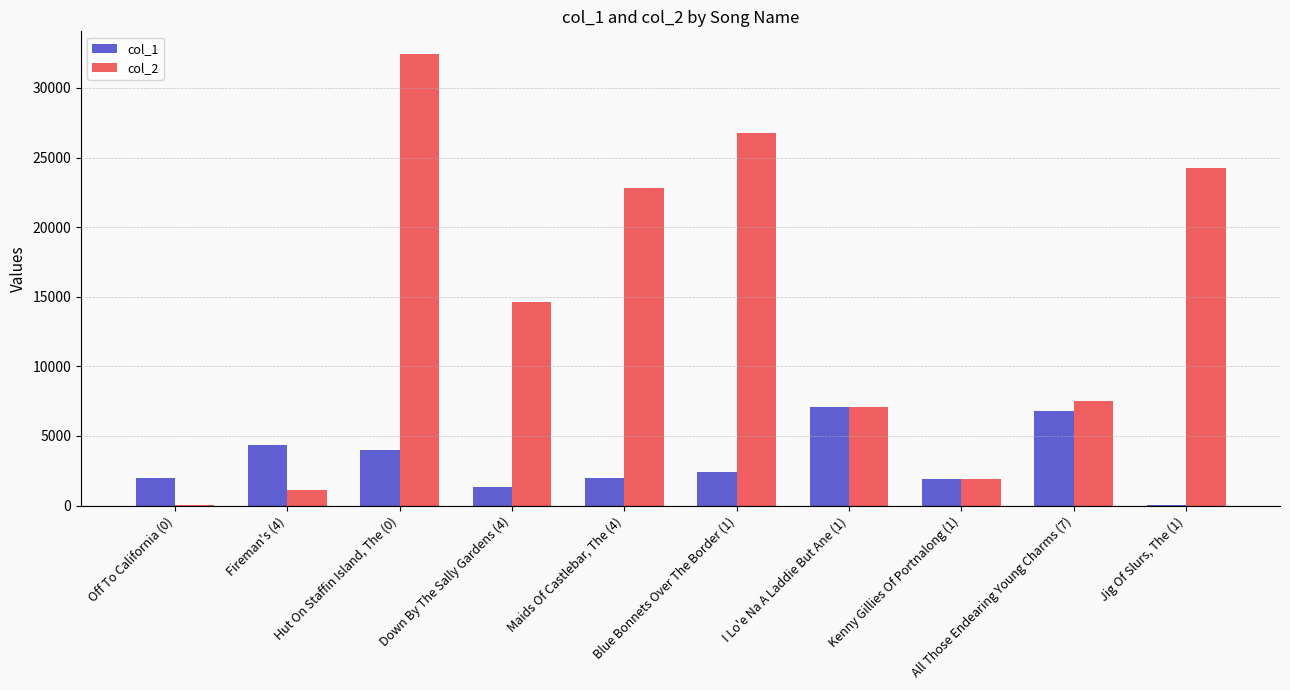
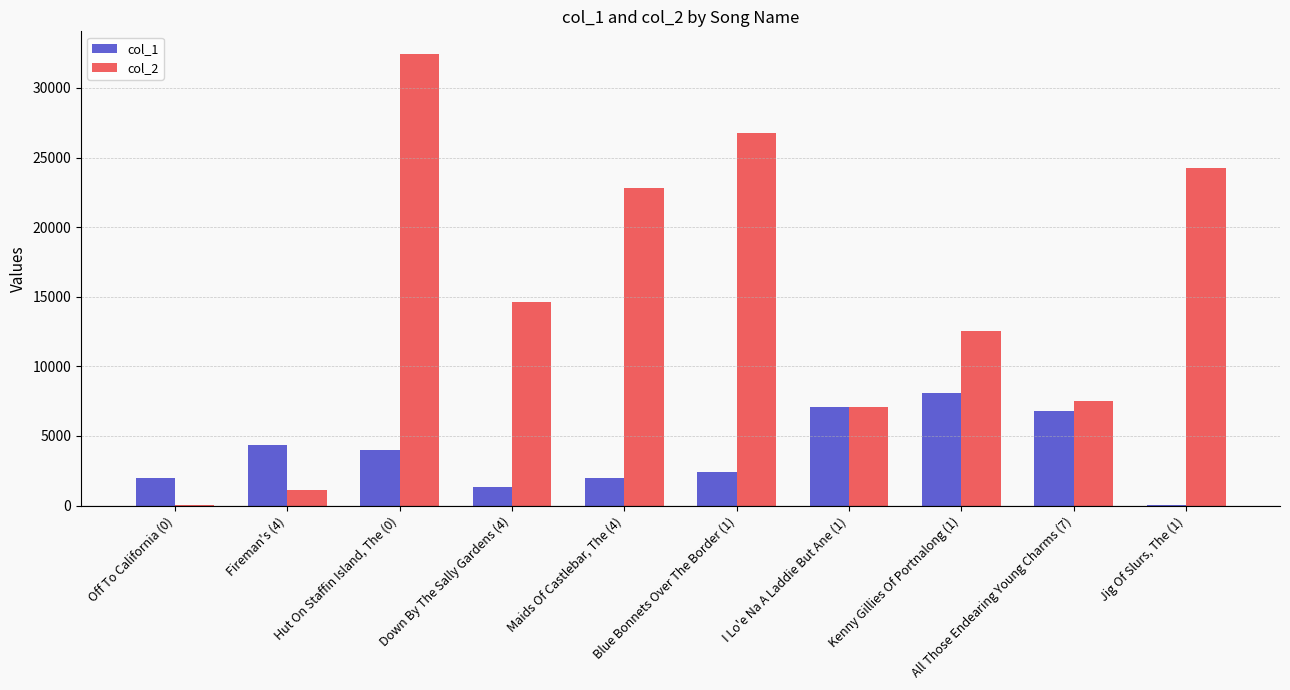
  {
    "col_1": {
      "Off To California (0)": 2000,
      "Fireman's (4)": 4400,
      "Hut On Staffin Island, The (0)": 4000,
      "Down By The Sally Gardens (4)": 1300,
      "Maids Of Castlebar, The (4)": 1900,
      "Blue Bonnets Over The Border (1)": 2400,
      "I Lo'e Na A Laddie But Ane (1)": 7100,
-     "Kenny Gillies Of Portnalong (1)": 1900,
+     "Kenny Gillies Of Portnalong (1)": 8100,
      "All Those Endearing Young Charms (7)": 6800
    },
    "col_2": {
      "Fireman's (4)": 1100,
      "Hut On Staffin Island, The (0)": 32400,
      "Down By The Sally Gardens (4)": 14700,
      "Maids Of Castlebar, The (4)": 22800,
      "Blue Bonnets Over The Border (1)": 26800,
      "I Lo'e Na A Laddie But Ane (1)": 7100,
-     "Kenny Gillies Of Portnalong (1)": 1900,
+     "Kenny Gillies Of Portnalong (1)": 12600,
      "All Those Endearing Young Charms (7)": 7500,
      "Jig Of Slurs, The (1)": 24300
    }
  }
